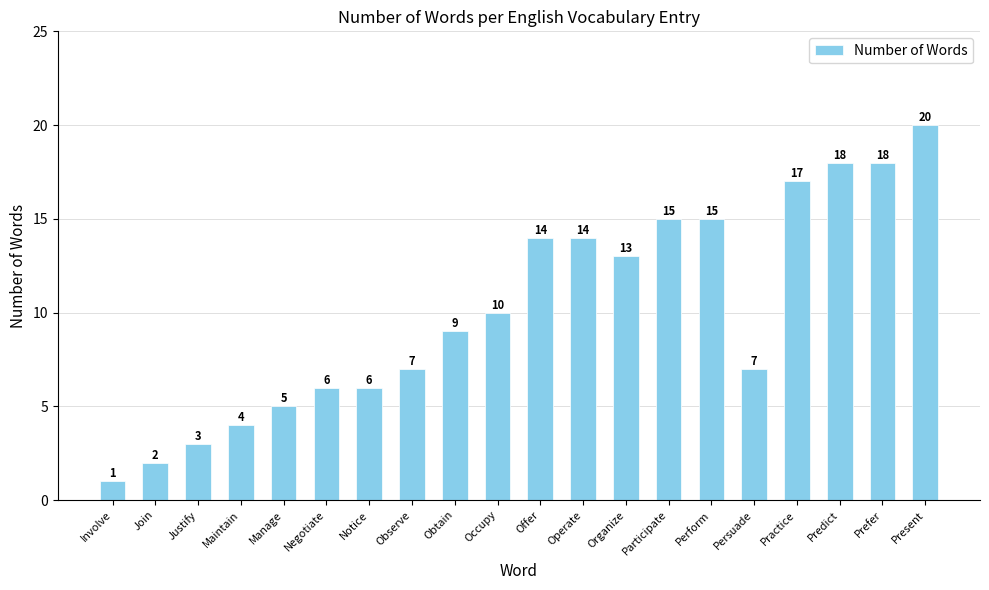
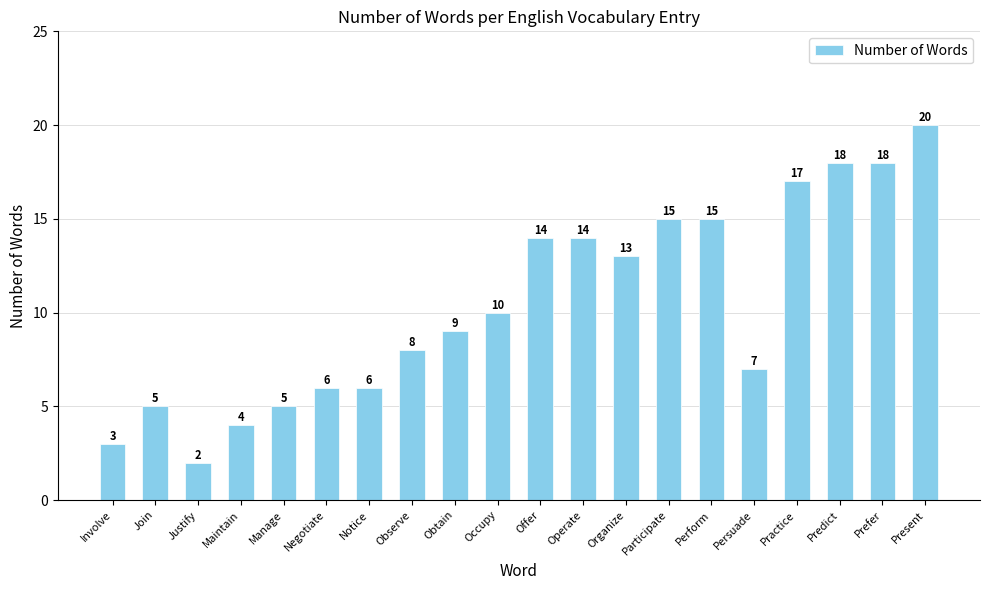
  {
-   "Involve": 1,
-   "Join": 2,
-   "Justify": 3,
+   "Involve": 3,
+   "Join": 5,
+   "Justify": 2,
    "Maintain": 4,
    "Manage": 5,
    "Negotiate": 6,
    "Notice": 6,
-   "Observe": 7,
+   "Observe": 8,
    "Obtain": 9,
    "Occupy": 10,
    "Offer": 14,
    "Operate": 14,
    "Organize": 13,
    "Participate": 15,
    "Perform": 15,
    "Persuade": 7,
    "Practice": 17,
    "Predict": 18,
    "Prefer": 18,
    "Present": 20
  }
